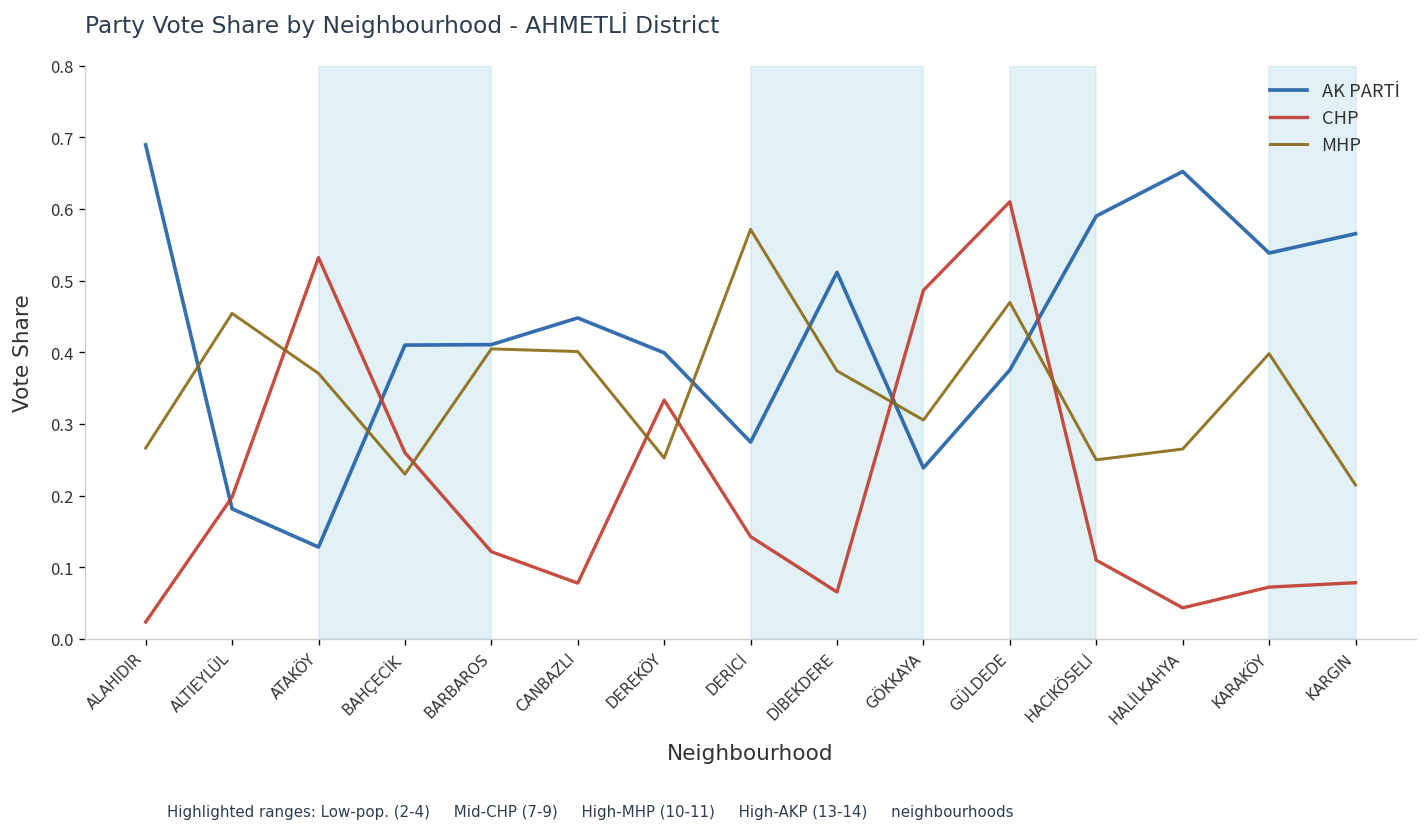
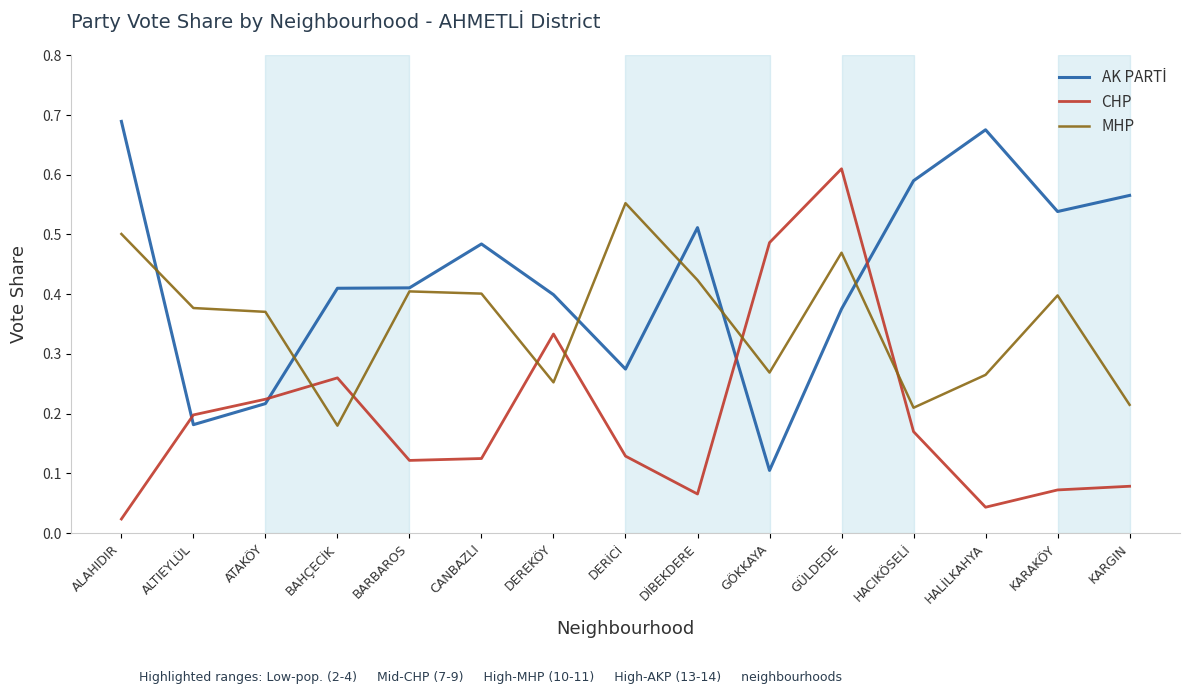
  {
    "AK PARTİ": {
      "ALAHIDIR": 0.69,
      "ALTIEYLÜL": 0.18,
-     "ATAKÖY": 0.13,
+     "ATAKÖY": 0.22,
      "BAHÇECİK": 0.41,
      "BARBAROS": 0.41,
-     "CANBAZLI": 0.45,
+     "CANBAZLI": 0.48,
      "DEREKÖY": 0.40,
      "DERİCİ": 0.27,
      "DİBEKDERE": 0.51,
-     "GÖKKAYA": 0.24,
+     "GÖKKAYA": 0.11,
      "GÜLDEDE": 0.38,
      "HACIKÖSELİ": 0.59,
-     "HALİLKAHYA": 0.65,
+     "HALİLKAHYA": 0.68,
      "KARAKÖY": 0.54,
      "KARGIN": 0.57
    },
    "CHP": {
      "ALAHIDIR": 0.02,
      "ALTIEYLÜL": 0.20,
-     "ATAKÖY": 0.53,
+     "ATAKÖY": 0.22,
      "BAHÇECİK": 0.26,
      "BARBAROS": 0.12,
-     "CANBAZLI": 0.08,
+     "CANBAZLI": 0.13,
      "DEREKÖY": 0.33,
-     "DERİCİ": 0.14,
+     "DERİCİ": 0.13,
      "DİBEKDERE": 0.07,
      "GÖKKAYA": 0.49,
      "GÜLDEDE": 0.61,
-     "HACIKÖSELİ": 0.11,
+     "HACIKÖSELİ": 0.17,
      "HALİLKAHYA": 0.04,
      "KARAKÖY": 0.07,
      "KARGIN": 0.08
    },
    "MHP": {
-     "ALAHIDIR": 0.27,
-     "ALTIEYLÜL": 0.45,
+     "ALAHIDIR": 0.50,
+     "ALTIEYLÜL": 0.38,
      "ATAKÖY": 0.37,
-     "BAHÇECİK": 0.23,
+     "BAHÇECİK": 0.18,
      "BARBAROS": 0.40,
      "CANBAZLI": 0.40,
      "DEREKÖY": 0.25,
-     "DERİCİ": 0.57,
-     "DİBEKDERE": 0.37,
-     "GÖKKAYA": 0.31,
+     "DERİCİ": 0.55,
+     "DİBEKDERE": 0.42,
+     "GÖKKAYA": 0.27,
      "GÜLDEDE": 0.47,
-     "HACIKÖSELİ": 0.25,
+     "HACIKÖSELİ": 0.21,
      "HALİLKAHYA": 0.27,
      "KARAKÖY": 0.40,
      "KARGIN": 0.21
    }
  }
